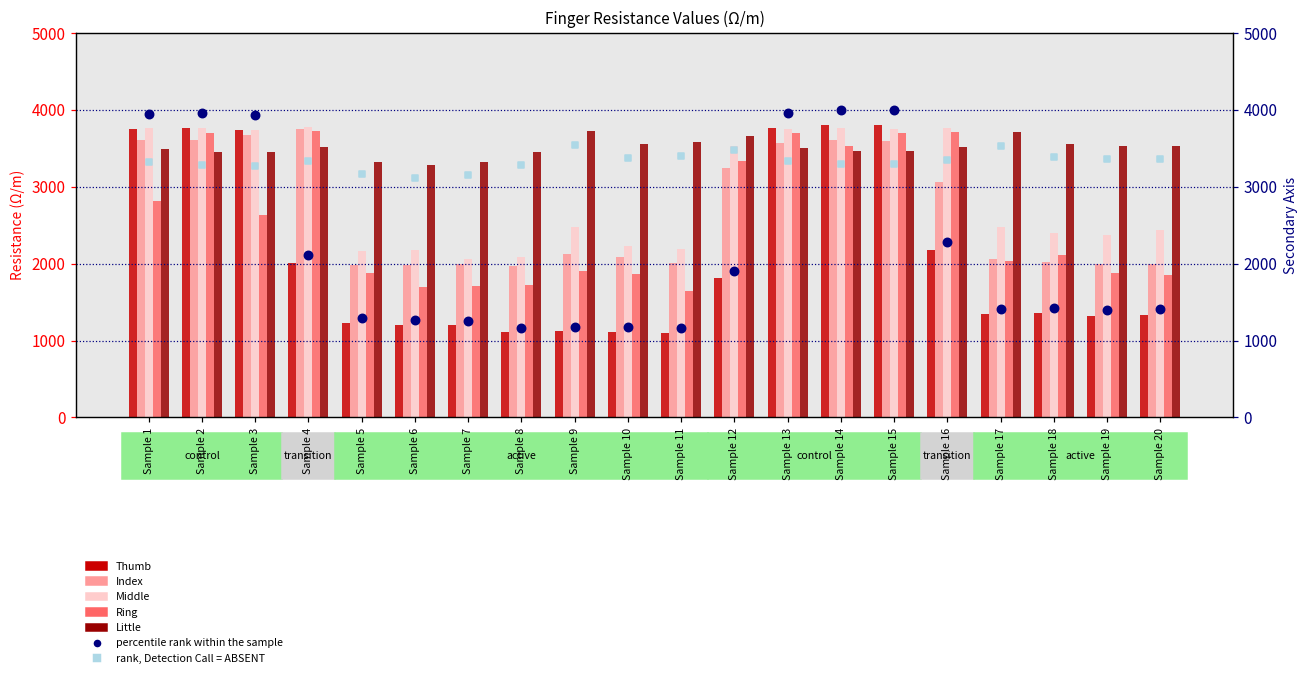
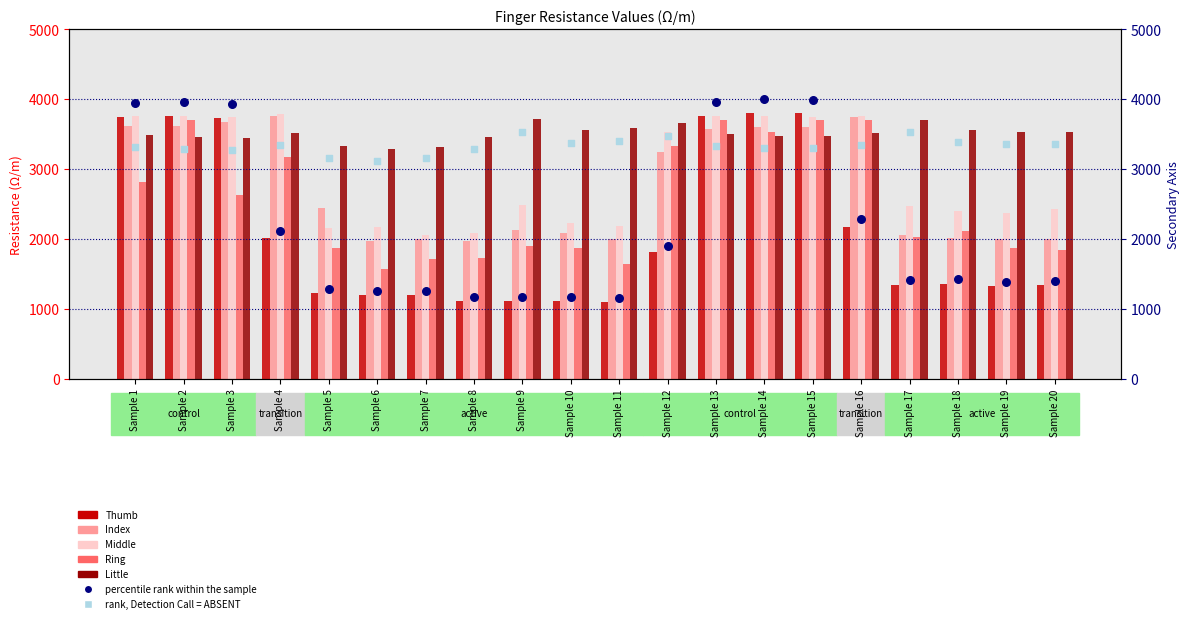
  {
    "Index": {
      "Sample 1": 3600,
      "Sample 2": 3600,
      "Sample 3": 3700,
      "Sample 4": 3800,
-     "Sample 5": 2000,
+     "Sample 5": 2400,
      "Sample 6": 2000,
      "Sample 7": 2000,
      "Sample 8": 2000,
      "Sample 9": 2100,
      "Sample 10": 2100,
      "Sample 11": 2000,
      "Sample 12": 3200,
      "Sample 13": 3600,
      "Sample 14": 3600,
      "Sample 15": 3600,
-     "Sample 16": 3100,
+     "Sample 16": 3700,
      "Sample 17": 2100,
      "Sample 18": 2000,
      "Sample 19": 2000,
      "Sample 20": 2000
    },
    "Middle": {
      "Sample 1": 3800,
      "Sample 2": 3800,
      "Sample 3": 3700,
      "Sample 4": 3800,
      "Sample 5": 2200,
      "Sample 6": 2200,
      "Sample 7": 2100,
      "Sample 8": 2100,
      "Sample 9": 2500,
      "Sample 10": 2200,
      "Sample 11": 2200,
      "Sample 12": 3500,
      "Sample 13": 3800,
      "Sample 14": 3800,
      "Sample 15": 3800,
      "Sample 16": 3800,
      "Sample 17": 2500,
      "Sample 18": 2400,
      "Sample 19": 2400,
      "Sample 20": 2400
    },
    "Ring": {
      "Sample 1": 2800,
      "Sample 2": 3700,
      "Sample 3": 2600,
-     "Sample 4": 3700,
+     "Sample 4": 3200,
      "Sample 5": 1900,
-     "Sample 6": 1700,
+     "Sample 6": 1600,
      "Sample 7": 1700,
      "Sample 8": 1700,
      "Sample 9": 1900,
      "Sample 10": 1900,
      "Sample 11": 1700,
      "Sample 12": 3300,
      "Sample 13": 3700,
      "Sample 14": 3500,
      "Sample 15": 3700,
      "Sample 16": 3700,
      "Sample 17": 2000,
      "Sample 18": 2100,
      "Sample 19": 1900,
      "Sample 20": 1800
    }
  }
